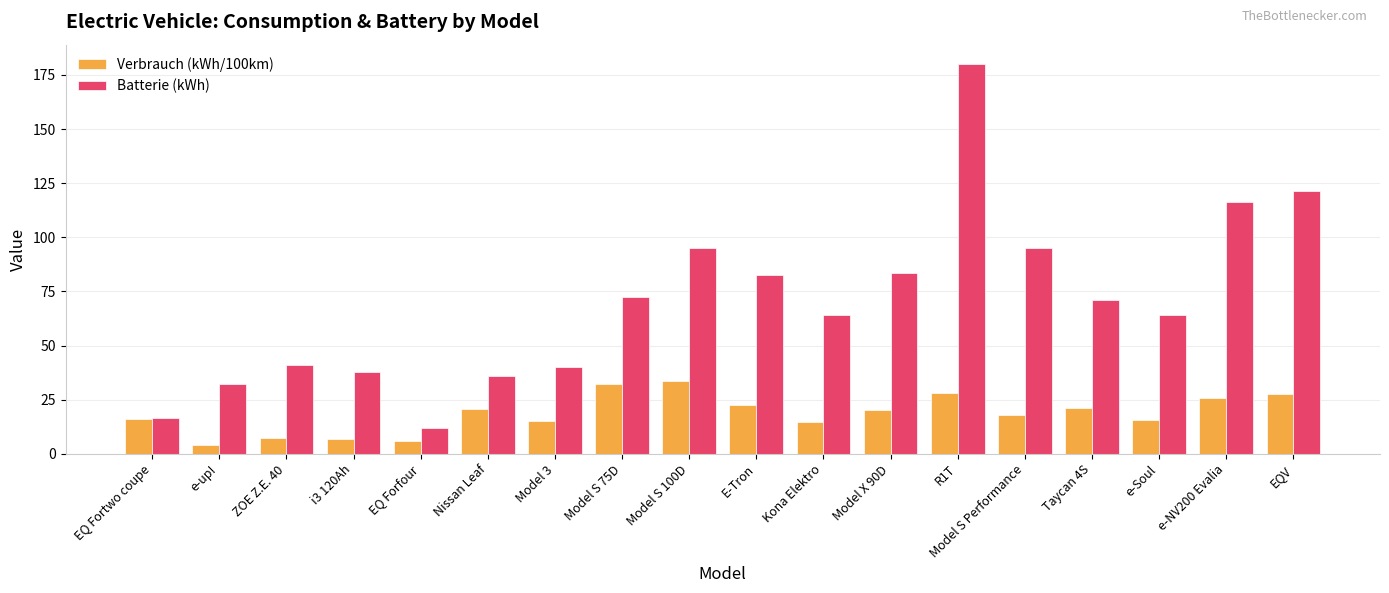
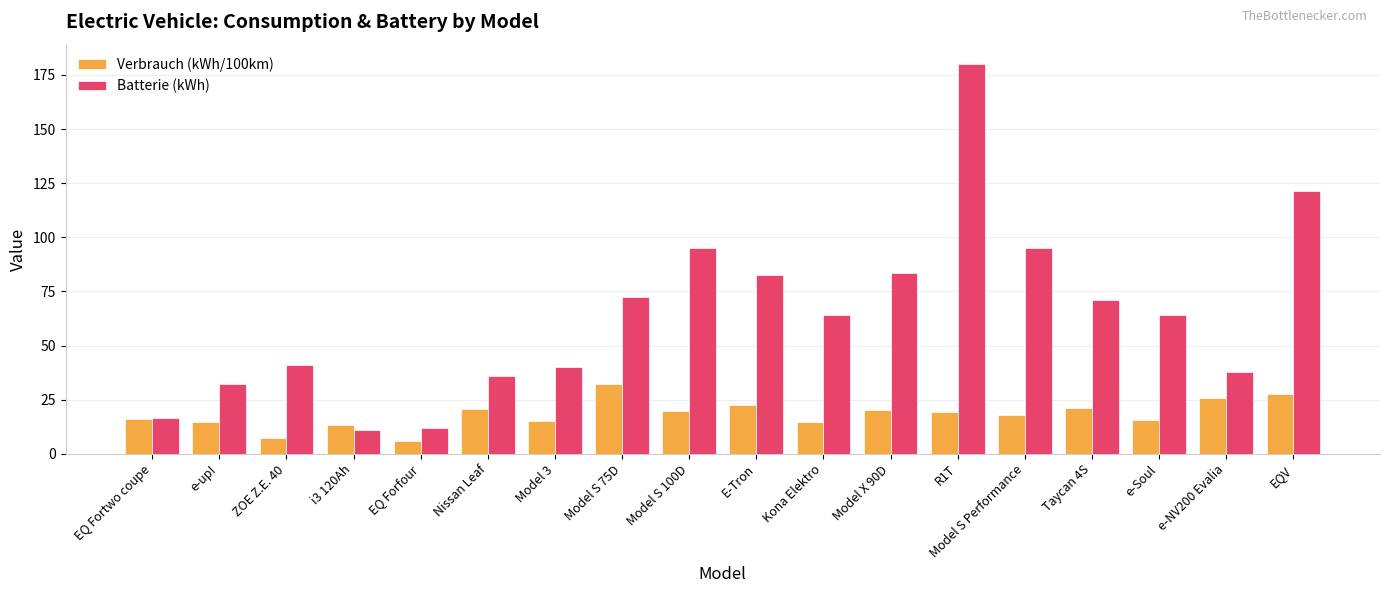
  {
    "Verbrauch (kWh/100km)": {
      "EQ Fortwo coupe": 16,
-     "e-up!": 4,
+     "e-up!": 15,
      "ZOE Z.E. 40": 7,
-     "i3 120Ah": 7,
+     "i3 120Ah": 13,
      "EQ Forfour": 6,
      "Nissan Leaf": 21,
      "Model 3": 15,
      "Model S 75D": 32,
-     "Model S 100D": 34,
+     "Model S 100D": 20,
      "E-Tron": 22,
      "Kona Elektro": 15,
      "Model X 90D": 20,
-     "R1T": 28,
+     "R1T": 19,
      "Model S Performance": 18,
      "Taycan 4S": 21,
      "e-Soul": 16,
      "e-NV200 Evalia": 26,
      "EQV": 28
    },
    "Batterie (kWh)": {
      "EQ Fortwo coupe": 17,
      "e-up!": 32,
      "ZOE Z.E. 40": 41,
-     "i3 120Ah": 38,
+     "i3 120Ah": 11,
      "EQ Forfour": 12,
      "Nissan Leaf": 36,
      "Model 3": 40,
      "Model S 75D": 73,
      "Model S 100D": 95,
      "E-Tron": 83,
      "Kona Elektro": 64,
      "Model X 90D": 84,
      "R1T": 180,
      "Model S Performance": 95,
      "Taycan 4S": 71,
      "e-Soul": 64,
-     "e-NV200 Evalia": 116,
+     "e-NV200 Evalia": 38,
      "EQV": 121
    }
  }
